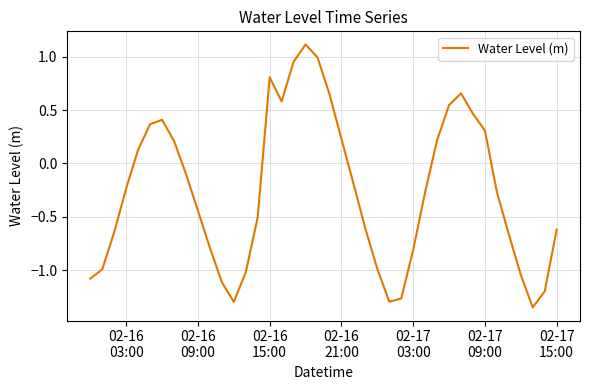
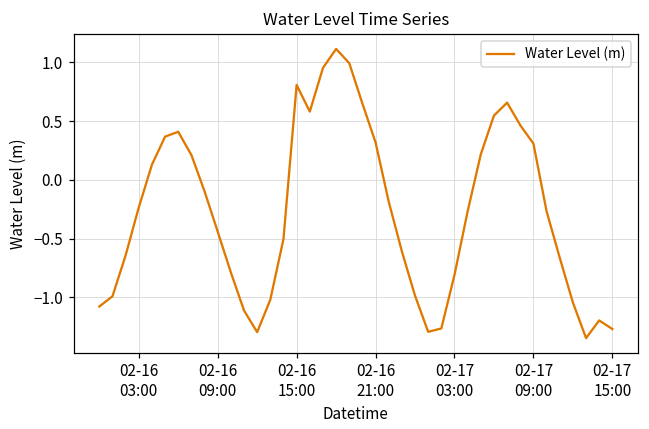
  {
    "02-16 03:00": -0.23,
    "02-16 09:00": -0.44,
    "02-16 15:00": 0.81,
-   "02-16 21:00": 0.23,
+   "02-16 21:00": 0.32,
    "02-17 03:00": -0.81,
    "02-17 09:00": 0.31,
-   "02-17 15:00": -0.62
+   "02-17 15:00": -1.27
  }
